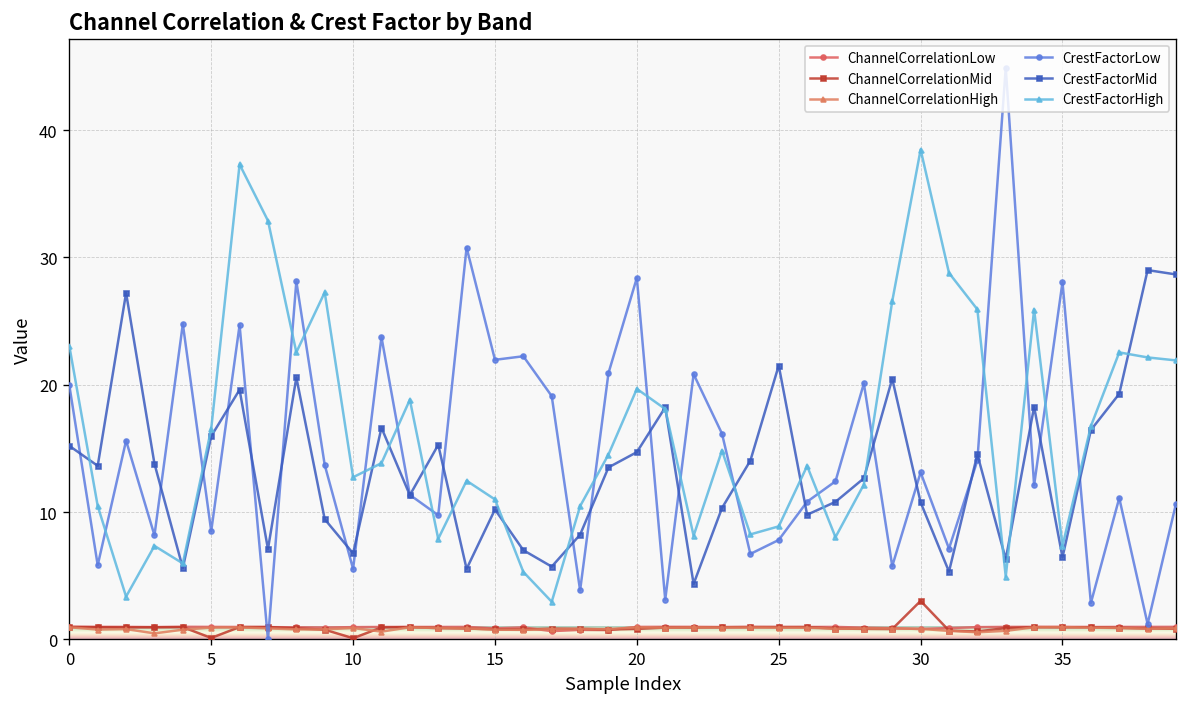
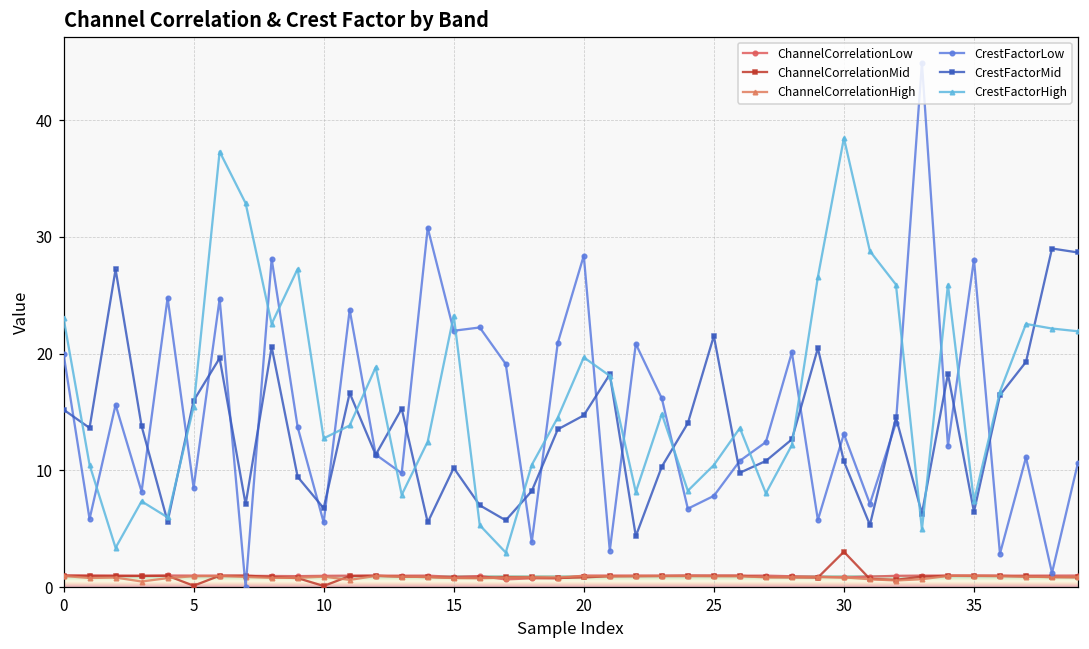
  {
    "ChannelCorrelationMid": {
      "5": 0.1,
      "10": 0.1,
      "30": 3.0
    },
    "CrestFactorHigh": {
      "0": 23.0,
-     "5": 16.5,
+     "5": 15.4,
      "10": 12.7,
-     "15": 11.0,
+     "15": 23.3,
      "20": 19.7,
-     "25": 8.9,
+     "25": 10.5,
      "30": 38.5,
      "35": 7.3
    }
  }
